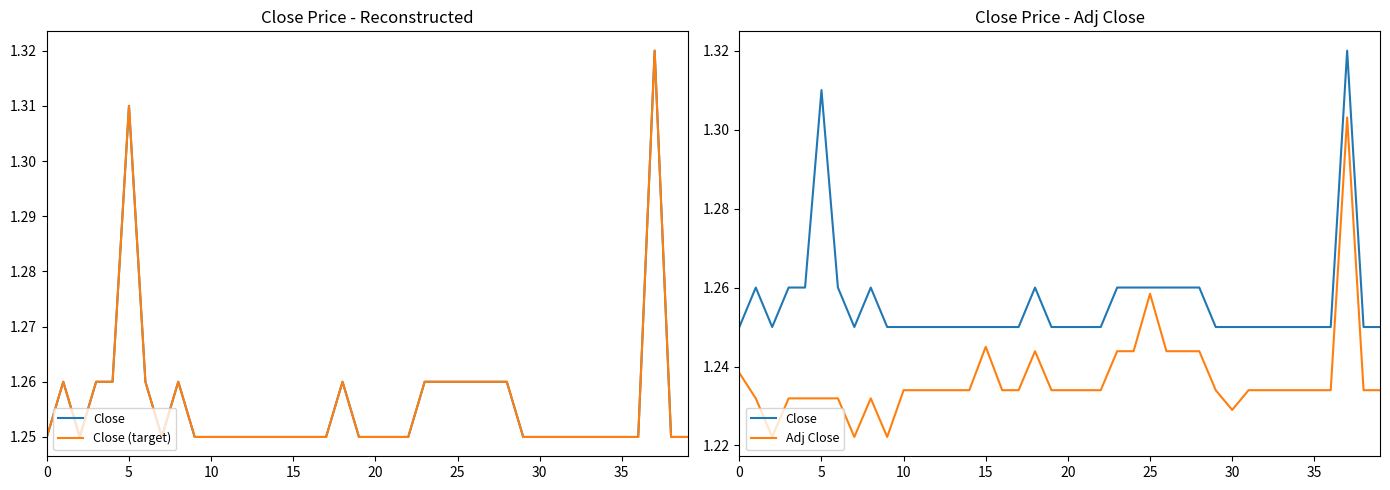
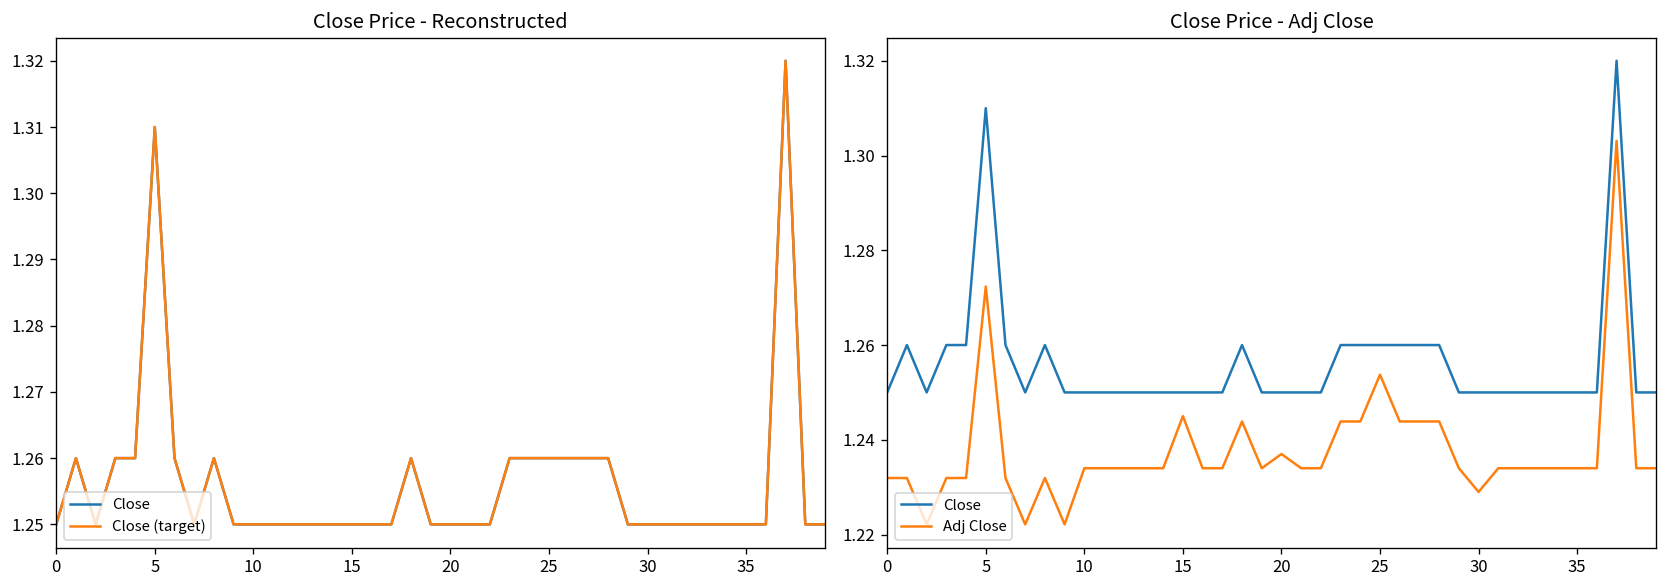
  {
    "Close Price - Reconstructed": {
      "0": 1.250,
      "5": 1.310,
      "10": 1.250,
      "15": 1.250,
      "20": 1.250,
      "25": 1.260,
      "30": 1.250,
      "35": 1.250
    },
    "Close Price - Adj Close": {
      "Close": {
        "0": 1.250,
        "5": 1.310,
        "10": 1.250,
        "15": 1.250,
        "20": 1.250,
        "25": 1.260,
        "30": 1.250,
        "35": 1.250
      },
      "Adj Close": {
-       "0": 1.238,
-       "5": 1.232,
+       "0": 1.232,
+       "5": 1.272,
        "10": 1.234,
        "15": 1.245,
-       "20": 1.234,
-       "25": 1.258,
+       "20": 1.237,
+       "25": 1.254,
        "30": 1.229,
        "35": 1.234
      }
    }
  }
